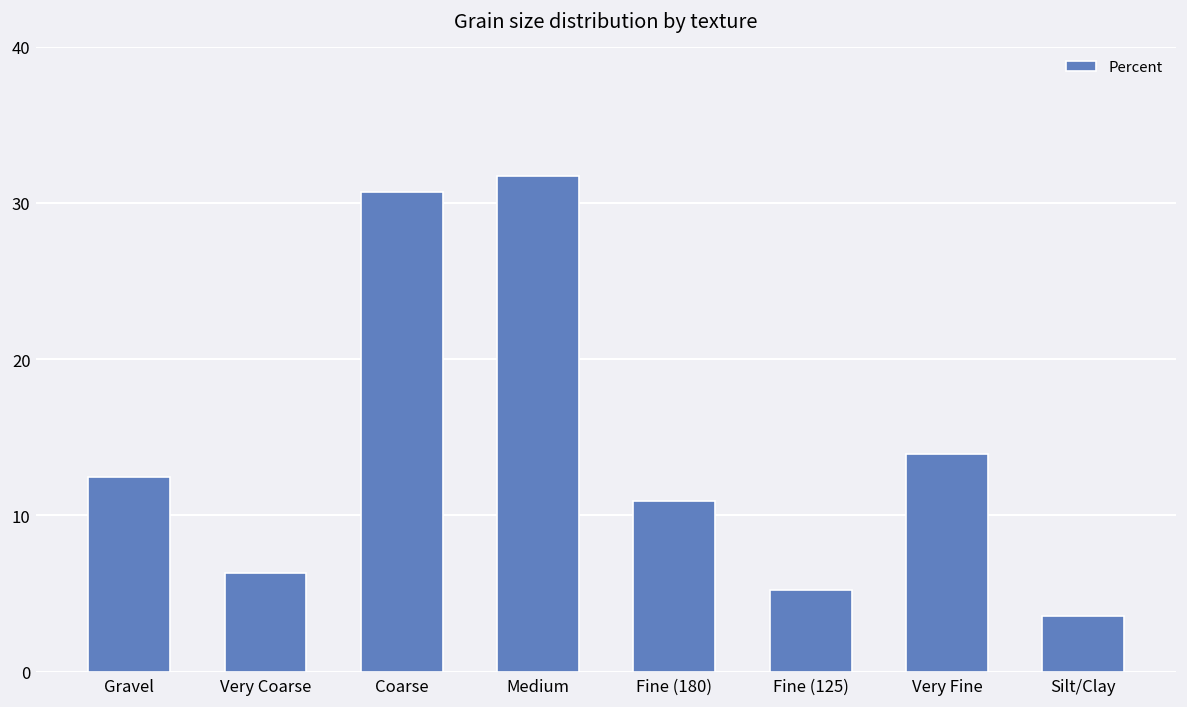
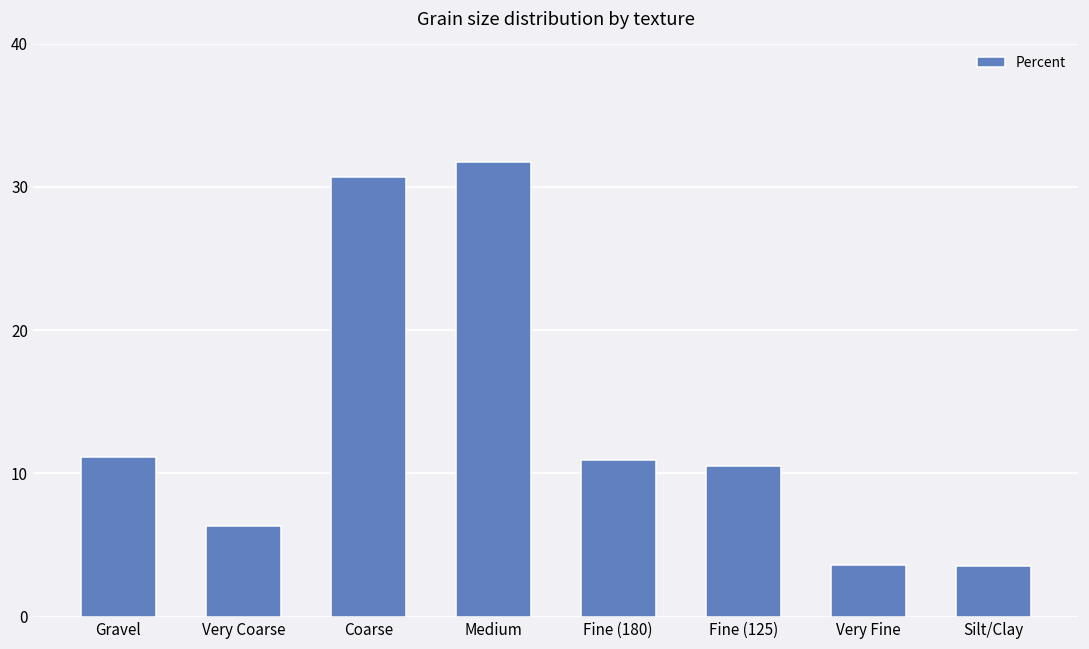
  {
-   "Gravel": 12.5,
+   "Gravel": 11.1,
    "Very Coarse": 6.3,
    "Coarse": 30.7,
    "Medium": 31.7,
    "Fine (180)": 10.9,
-   "Fine (125)": 5.2,
-   "Very Fine": 13.9,
+   "Fine (125)": 10.5,
+   "Very Fine": 3.6,
    "Silt/Clay": 3.6
  }
